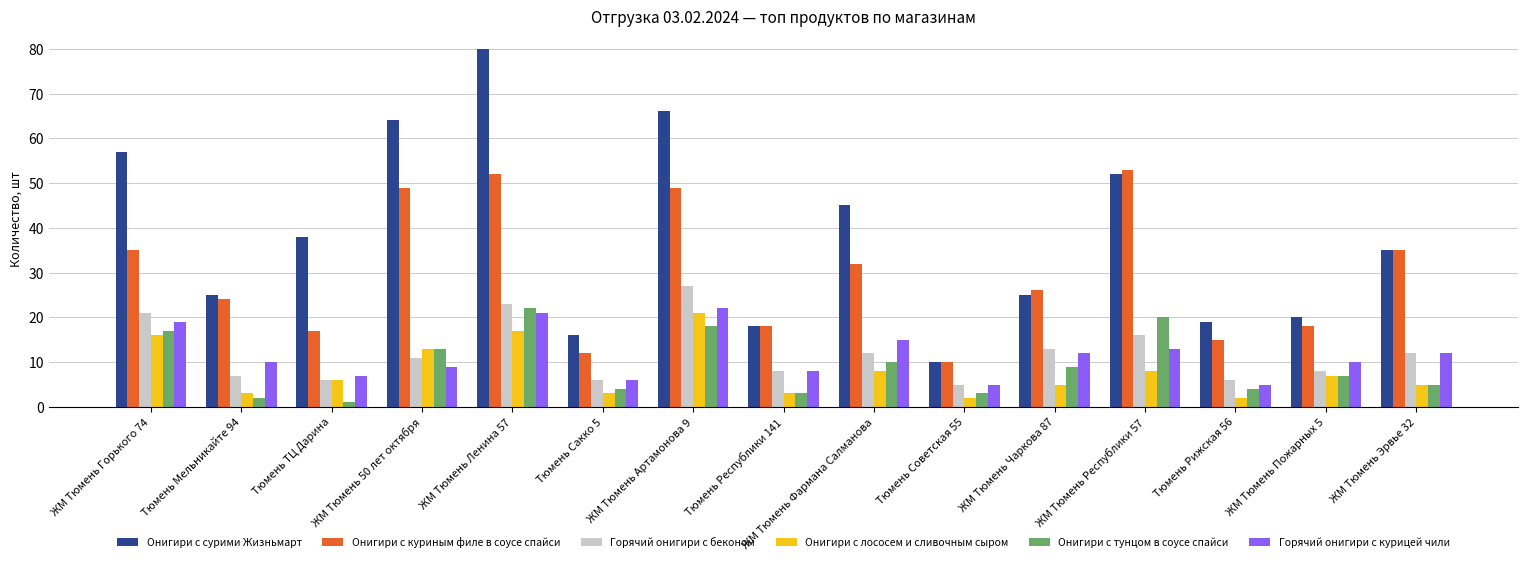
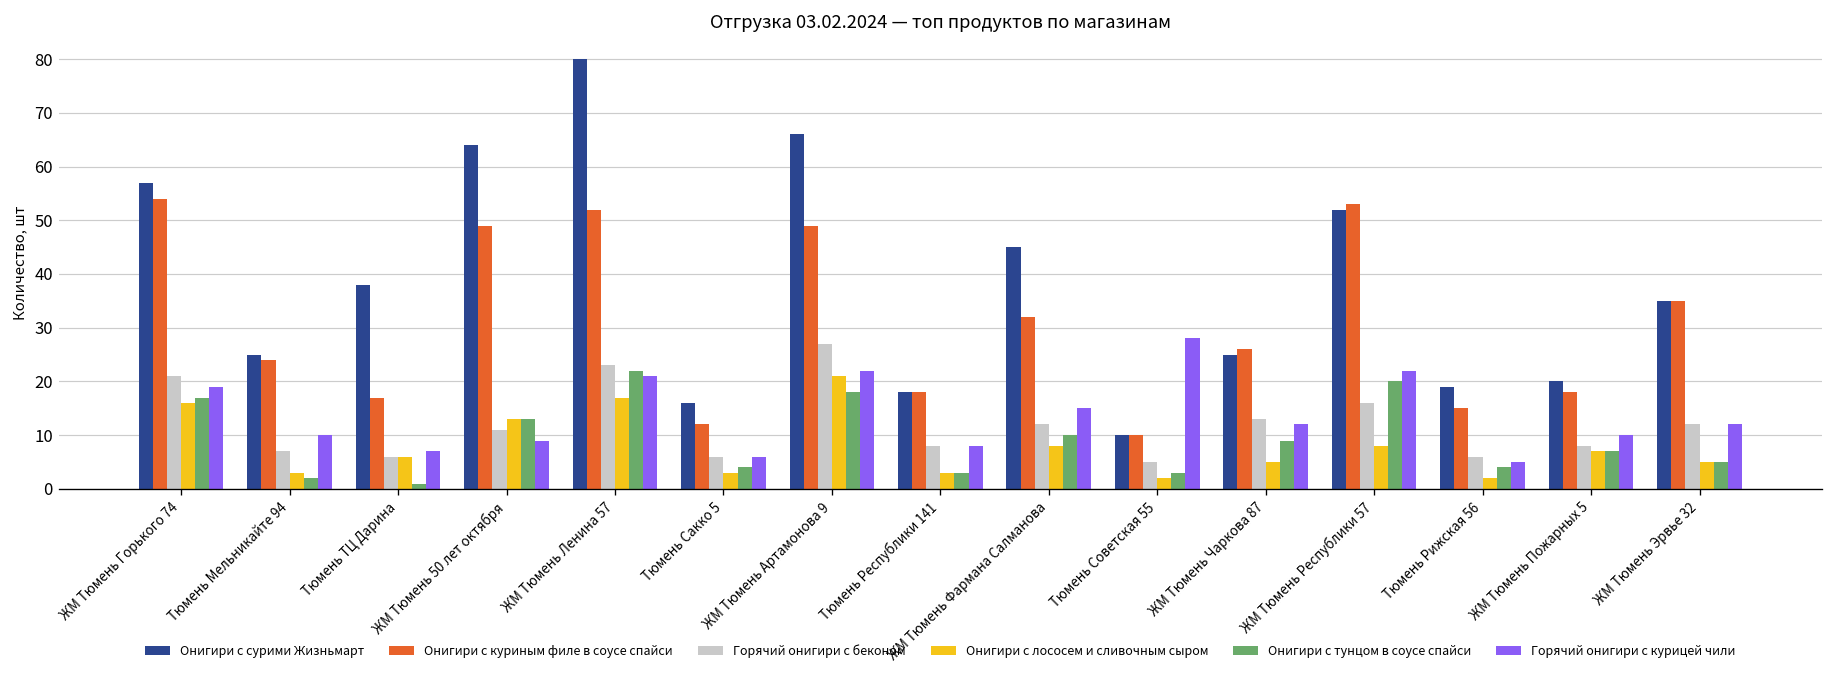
  {
    "Онигири с сурими Жизньмарт": {
      "ЖМ Тюмень Горького 74": 57,
      "Тюмень Мельникайте 94": 25,
      "Тюмень ТЦ Дарина": 38,
      "ЖМ Тюмень 50 лет октября": 64,
      "ЖМ Тюмень Ленина 57": 80,
      "Тюмень Сакко 5": 16,
      "ЖМ Тюмень Артамонова 9": 66,
      "Тюмень Республики 141": 18,
      "ЖМ Тюмень Фармана Салманова": 45,
      "Тюмень Советская 55": 10,
      "ЖМ Тюмень Чаркова 87": 25,
      "ЖМ Тюмень Республики 57": 52,
      "Тюмень Рижская 56": 19,
      "ЖМ Тюмень Пожарных 5": 20,
      "ЖМ Тюмень Эрвье 32": 35
    },
    "Онигири с куриным филе в соусе спайси": {
-     "ЖМ Тюмень Горького 74": 35,
+     "ЖМ Тюмень Горького 74": 54,
      "Тюмень Мельникайте 94": 24,
      "Тюмень ТЦ Дарина": 17,
      "ЖМ Тюмень 50 лет октября": 49,
      "ЖМ Тюмень Ленина 57": 52,
      "Тюмень Сакко 5": 12,
      "ЖМ Тюмень Артамонова 9": 49,
      "Тюмень Республики 141": 18,
      "ЖМ Тюмень Фармана Салманова": 32,
      "Тюмень Советская 55": 10,
      "ЖМ Тюмень Чаркова 87": 26,
      "ЖМ Тюмень Республики 57": 53,
      "Тюмень Рижская 56": 15,
      "ЖМ Тюмень Пожарных 5": 18,
      "ЖМ Тюмень Эрвье 32": 35
    },
    "Горячий онигири с беконом": {
      "ЖМ Тюмень Горького 74": 21,
      "Тюмень Мельникайте 94": 7,
      "Тюмень ТЦ Дарина": 6,
      "ЖМ Тюмень 50 лет октября": 11,
      "ЖМ Тюмень Ленина 57": 23,
      "Тюмень Сакко 5": 6,
      "ЖМ Тюмень Артамонова 9": 27,
      "Тюмень Республики 141": 8,
      "ЖМ Тюмень Фармана Салманова": 12,
      "Тюмень Советская 55": 5,
      "ЖМ Тюмень Чаркова 87": 13,
      "ЖМ Тюмень Республики 57": 16,
      "Тюмень Рижская 56": 6,
      "ЖМ Тюмень Пожарных 5": 8,
      "ЖМ Тюмень Эрвье 32": 12
    },
    "Онигири с лососем и сливочным сыром": {
      "ЖМ Тюмень Горького 74": 16,
      "Тюмень Мельникайте 94": 3,
      "Тюмень ТЦ Дарина": 6,
      "ЖМ Тюмень 50 лет октября": 13,
      "ЖМ Тюмень Ленина 57": 17,
      "Тюмень Сакко 5": 3,
      "ЖМ Тюмень Артамонова 9": 21,
      "Тюмень Республики 141": 3,
      "ЖМ Тюмень Фармана Салманова": 8,
      "Тюмень Советская 55": 2,
      "ЖМ Тюмень Чаркова 87": 5,
      "ЖМ Тюмень Республики 57": 8,
      "Тюмень Рижская 56": 2,
      "ЖМ Тюмень Пожарных 5": 7,
      "ЖМ Тюмень Эрвье 32": 5
    },
    "Онигири с тунцом в соусе спайси": {
      "ЖМ Тюмень Горького 74": 17,
      "Тюмень Мельникайте 94": 2,
      "Тюмень ТЦ Дарина": 1,
      "ЖМ Тюмень 50 лет октября": 13,
      "ЖМ Тюмень Ленина 57": 22,
      "Тюмень Сакко 5": 4,
      "ЖМ Тюмень Артамонова 9": 18,
      "Тюмень Республики 141": 3,
      "ЖМ Тюмень Фармана Салманова": 10,
      "Тюмень Советская 55": 3,
      "ЖМ Тюмень Чаркова 87": 9,
      "ЖМ Тюмень Республики 57": 20,
      "Тюмень Рижская 56": 4,
      "ЖМ Тюмень Пожарных 5": 7,
      "ЖМ Тюмень Эрвье 32": 5
    },
    "Горячий онигири с курицей чили": {
      "ЖМ Тюмень Горького 74": 19,
      "Тюмень Мельникайте 94": 10,
      "Тюмень ТЦ Дарина": 7,
      "ЖМ Тюмень 50 лет октября": 9,
      "ЖМ Тюмень Ленина 57": 21,
      "Тюмень Сакко 5": 6,
      "ЖМ Тюмень Артамонова 9": 22,
      "Тюмень Республики 141": 8,
      "ЖМ Тюмень Фармана Салманова": 15,
-     "Тюмень Советская 55": 5,
+     "Тюмень Советская 55": 28,
      "ЖМ Тюмень Чаркова 87": 12,
-     "ЖМ Тюмень Республики 57": 13,
+     "ЖМ Тюмень Республики 57": 22,
      "Тюмень Рижская 56": 5,
      "ЖМ Тюмень Пожарных 5": 10,
      "ЖМ Тюмень Эрвье 32": 12
    }
  }
